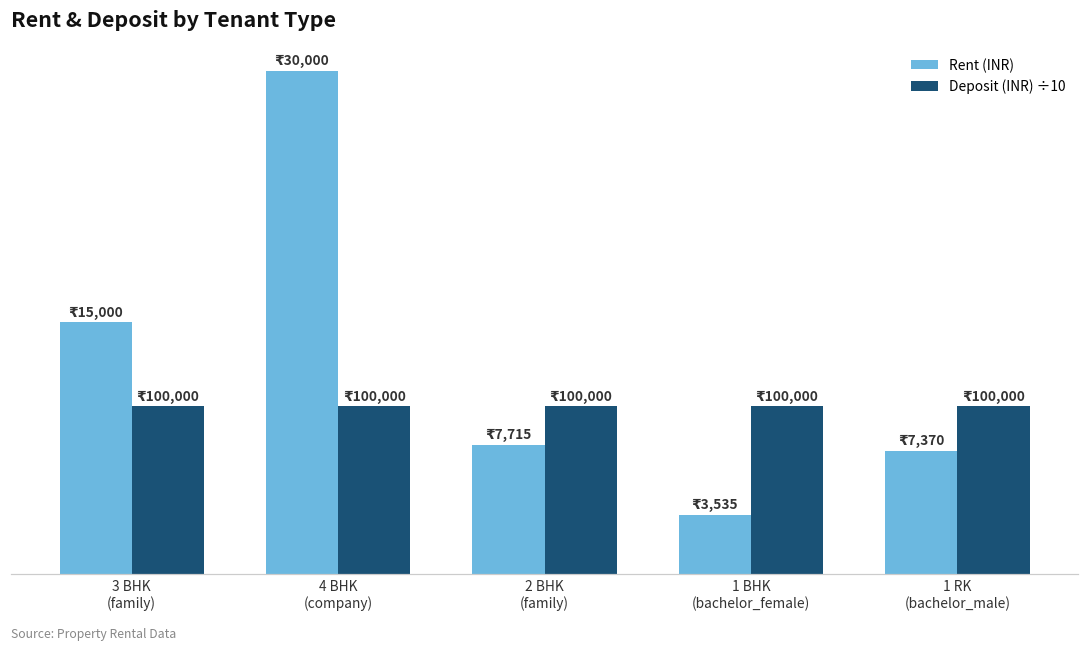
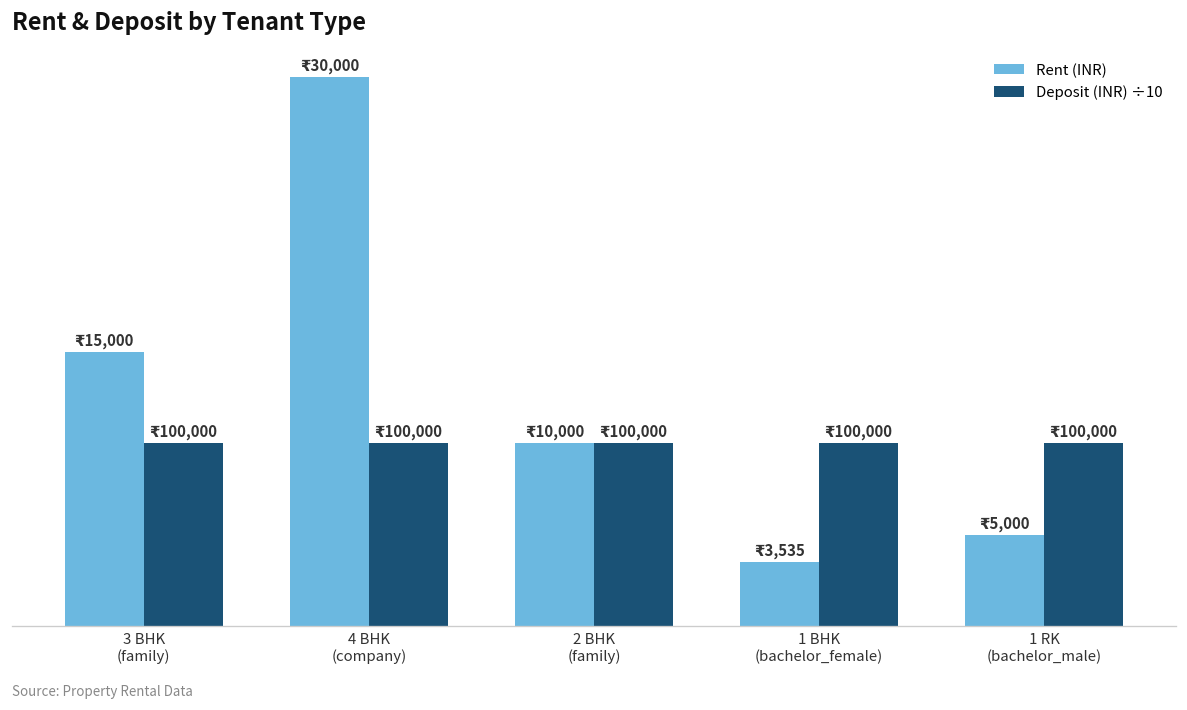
  {
    "Rent (INR)": {
      "3 BHK (family)": "15,000",
      "4 BHK (company)": "30,000",
-     "2 BHK (family)": "7,715",
+     "2 BHK (family)": "10,000",
      "1 BHK (bachelor_female)": "3,535",
-     "1 RK (bachelor_male)": "7,370"
+     "1 RK (bachelor_male)": "5,000"
    }
  }
